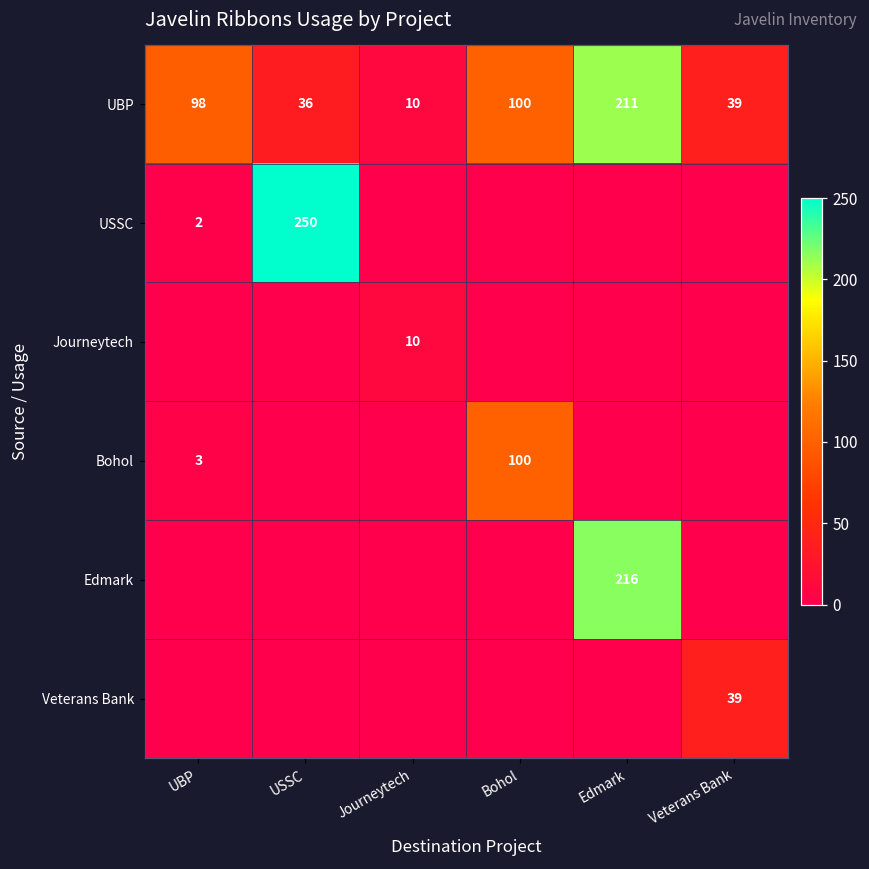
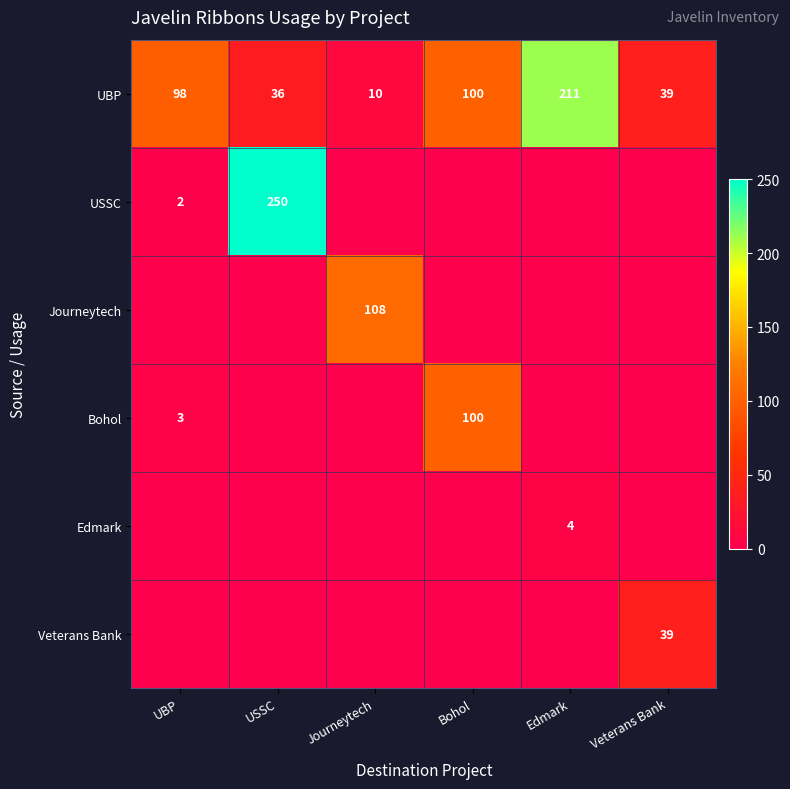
  {
    "UBP": {
      "UBP": 98,
      "USSC": 36,
      "Journeytech": 10,
      "Bohol": 100,
      "Edmark": 211,
      "Veterans Bank": 39
    },
    "USSC": {
      "UBP": 2,
      "USSC": 250
    },
    "Journeytech": {
-     "Journeytech": 10
+     "Journeytech": 108
    },
    "Bohol": {
      "UBP": 3,
      "Bohol": 100
    },
    "Edmark": {
-     "Edmark": 216
+     "Edmark": 4
    },
    "Veterans Bank": {
      "Veterans Bank": 39
    }
  }
